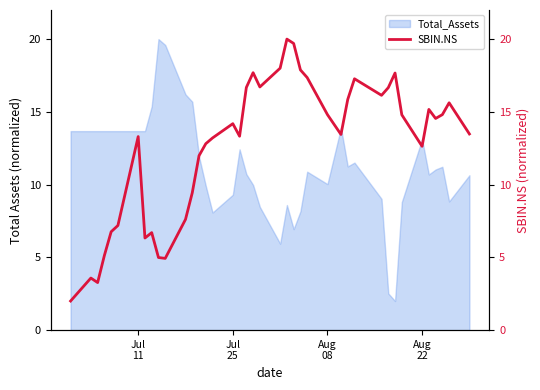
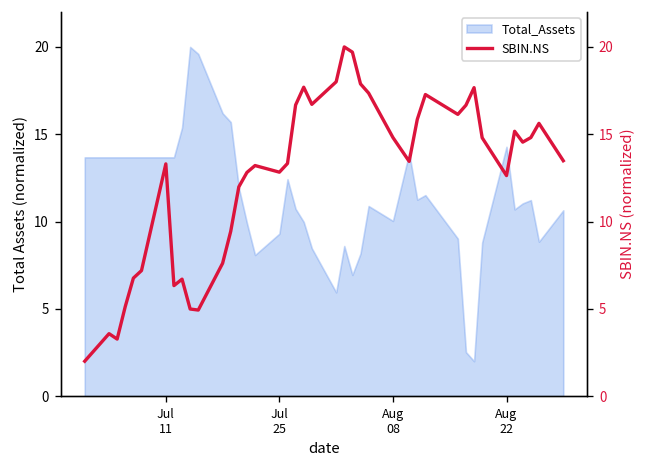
  {
    "Total_Assets": {
      "Jul 11": 13.7,
      "Jul 25": 9.3,
      "Aug 08": 10.0,
-     "Aug 22": 13.1
+     "Aug 22": 14.3
    },
    "SBIN.NS": {
      "Jul 11": 13.3,
-     "Jul 25": 14.2,
+     "Jul 25": 12.8,
      "Aug 08": 14.8,
      "Aug 22": 12.6
    }
  }
